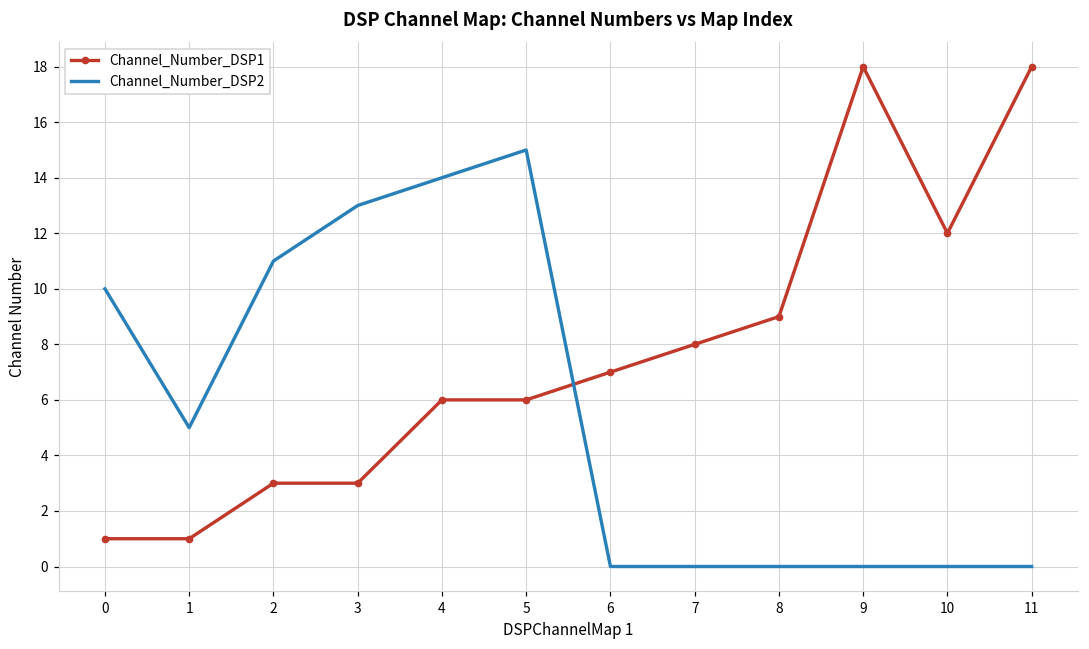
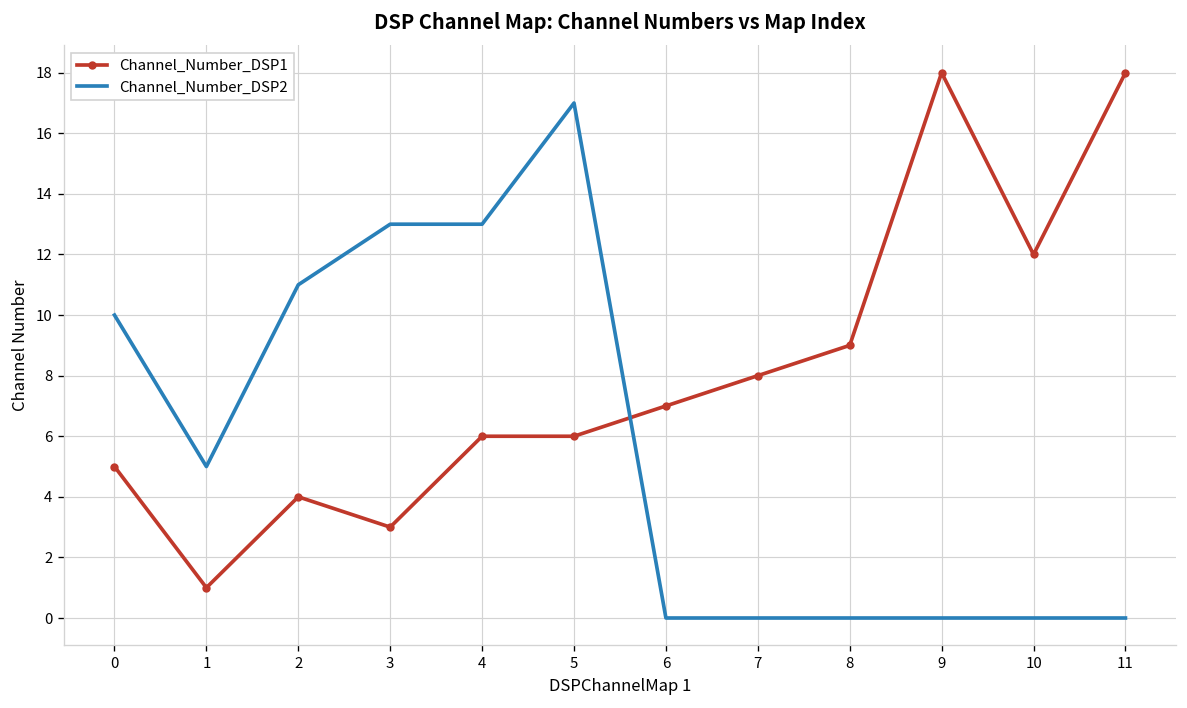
  {
    "Channel_Number_DSP1": {
-     "0": 1,
+     "0": 5,
      "1": 1,
-     "2": 3,
+     "2": 4,
      "3": 3,
      "4": 6,
      "5": 6,
      "6": 7,
      "7": 8,
      "8": 9,
      "9": 18,
      "10": 12,
      "11": 18
    },
    "Channel_Number_DSP2": {
      "0": 10,
      "1": 5,
      "2": 11,
      "3": 13,
-     "4": 14,
-     "5": 15,
+     "4": 13,
+     "5": 17,
      "6": 0,
      "7": 0,
      "8": 0,
      "9": 0,
      "10": 0,
      "11": 0
    }
  }
